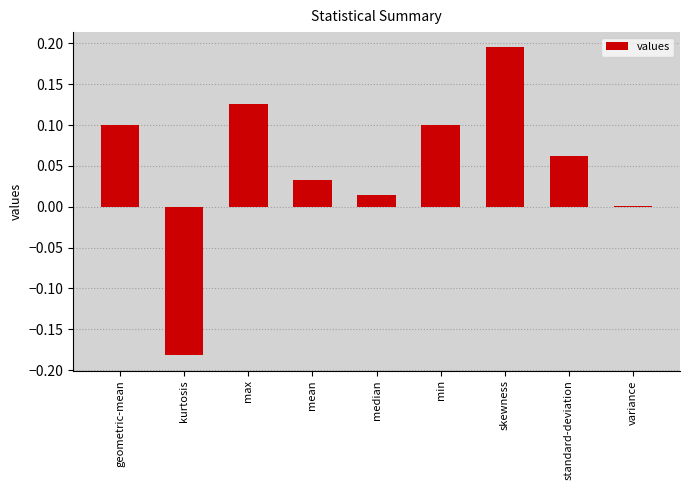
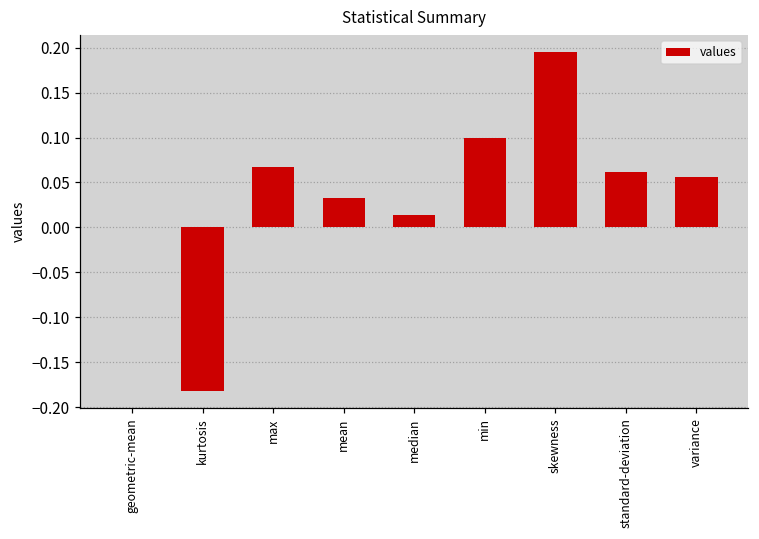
  {
-   "geometric-mean": 0.1,
+   "geometric-mean": 0.0,
    "kurtosis": -0.18,
-   "max": 0.13,
+   "max": 0.07,
    "mean": 0.03,
    "median": 0.01,
    "min": 0.10,
    "skewness": 0.19,
    "standard-deviation": 0.06,
-   "variance": 0.00
+   "variance": 0.06
  }
